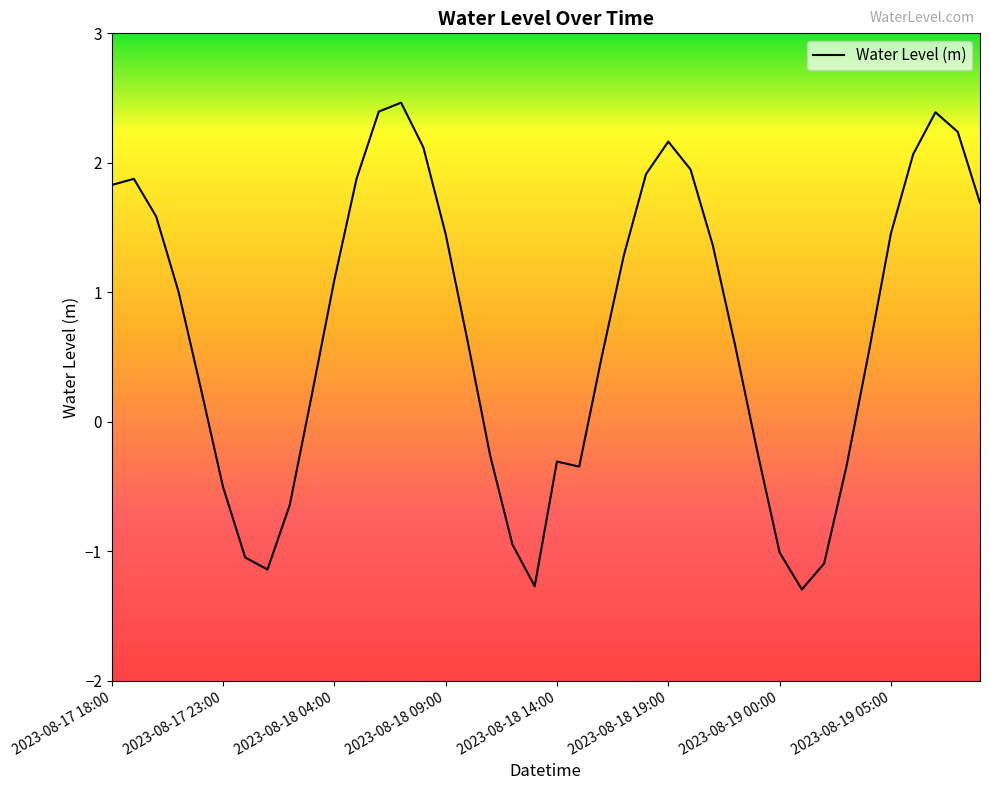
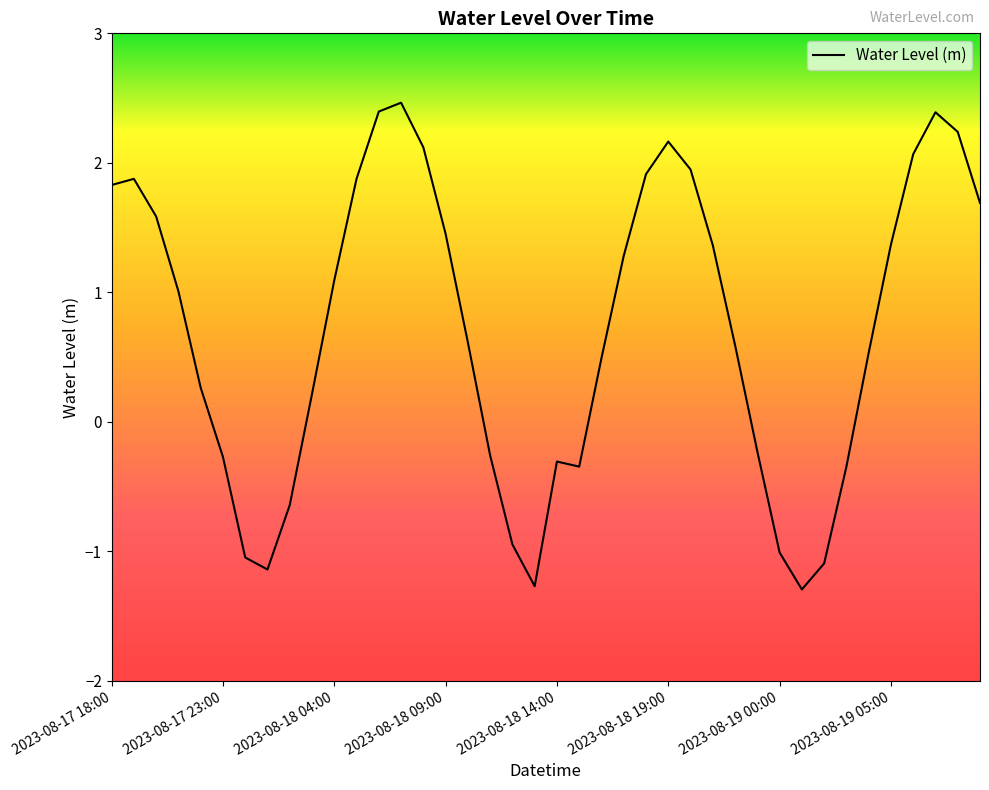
  {
    "2023-08-17 18:00": 1.83,
-   "2023-08-17 23:00": -0.50,
+   "2023-08-17 23:00": -0.27,
    "2023-08-18 04:00": 1.09,
    "2023-08-18 09:00": 1.45,
    "2023-08-18 14:00": -0.31,
    "2023-08-18 19:00": 2.16,
    "2023-08-19 00:00": -1.01,
-   "2023-08-19 05:00": 1.46
+   "2023-08-19 05:00": 1.37
  }
